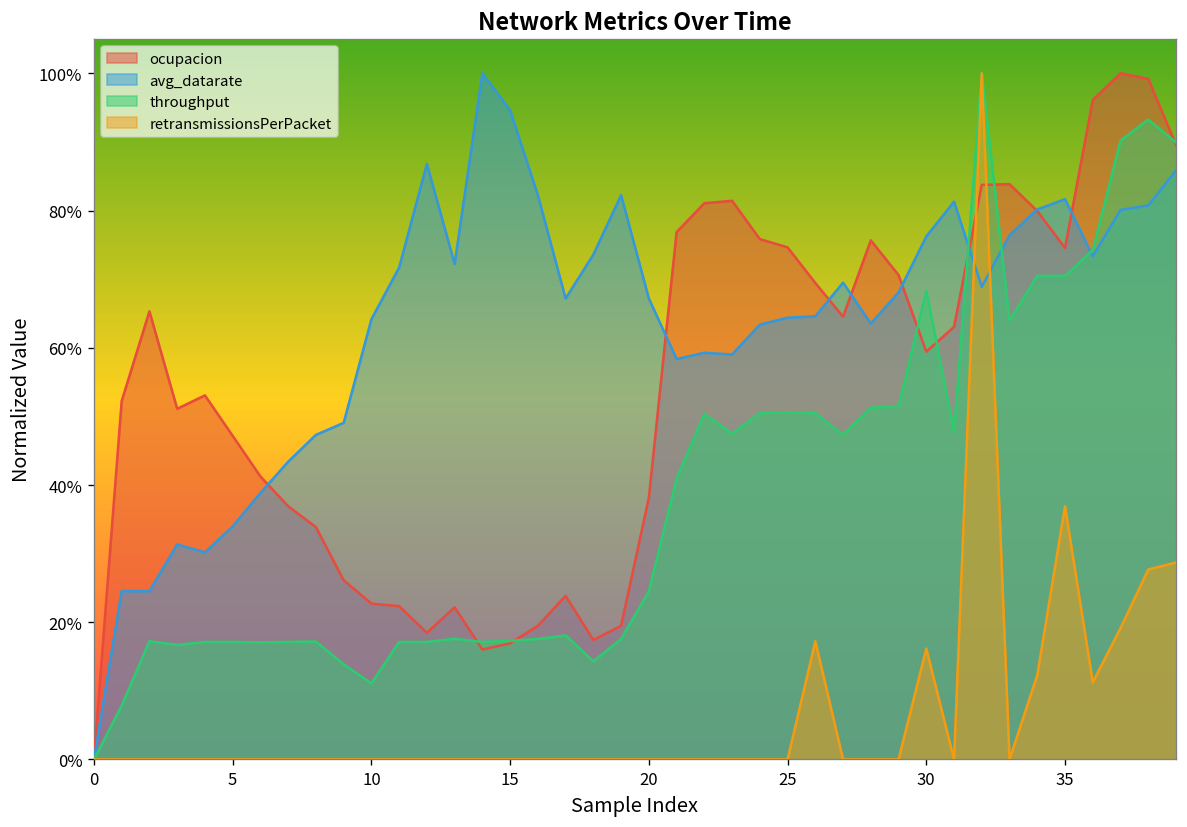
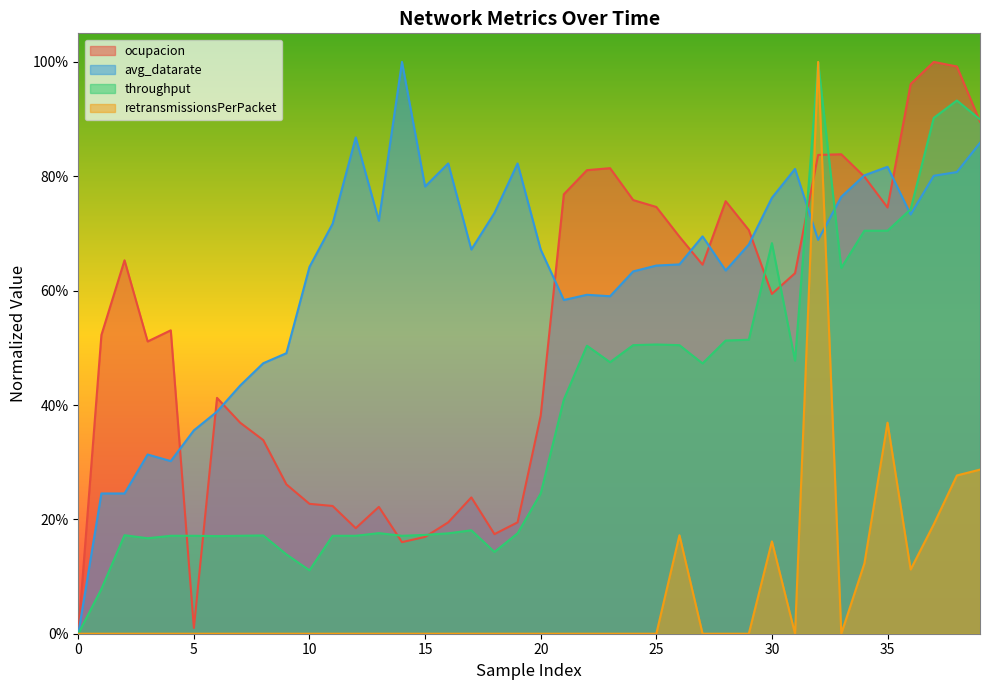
  {
    "ocupacion": {
-     "5": "47%",
+     "5": "1%",
      "10": "23%",
      "20": "38%",
      "25": "75%",
      "30": "59%",
      "35": "75%"
    },
    "avg_datarate": {
-     "5": "34%",
+     "5": "36%",
      "10": "64%",
-     "15": "95%",
+     "15": "78%",
      "20": "67%",
      "25": "64%",
      "30": "76%",
      "35": "82%"
    },
    "throughput": {
      "5": "17%",
      "10": "11%",
      "20": "25%",
      "25": "51%",
      "30": "68%",
      "35": "70%"
    },
    "retransmissionsPerPacket": {
      "5": "0%",
      "10": "0%",
      "15": "0%",
      "20": "0%",
      "25": "0%",
      "30": "16%",
      "35": "37%"
    }
  }
